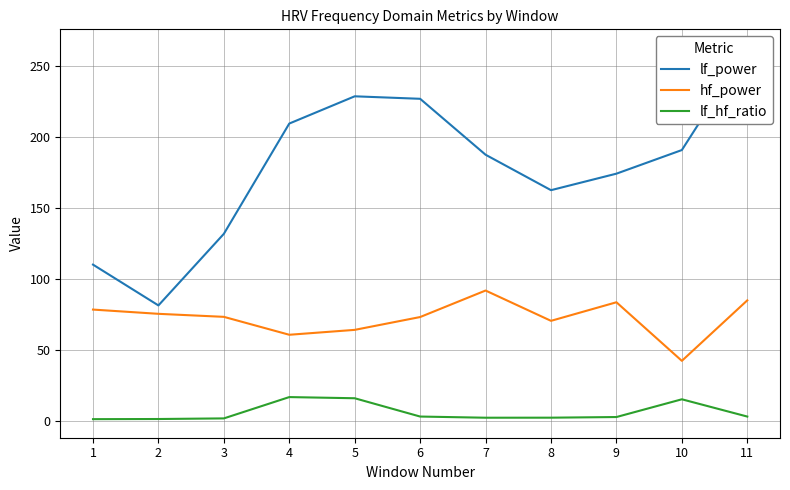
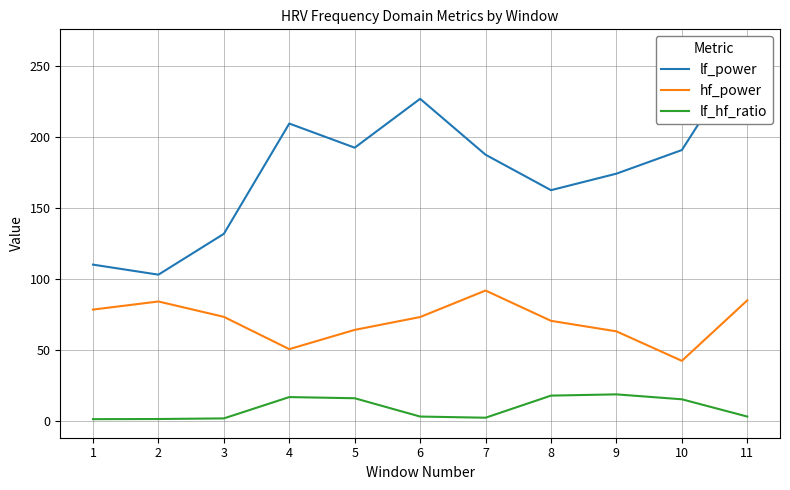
  {
    "lf_power": {
      "1": 110,
-     "2": 81,
+     "2": 103,
      "3": 132,
      "4": 210,
-     "5": 229,
+     "5": 193,
      "6": 227,
      "7": 188,
      "8": 163,
      "9": 174,
      "10": 191
    },
    "hf_power": {
      "1": 78,
-     "2": 75,
+     "2": 84,
      "3": 73,
-     "4": 61,
+     "4": 51,
      "5": 64,
      "6": 73,
      "7": 92,
      "8": 71,
-     "9": 84,
+     "9": 63,
      "10": 42,
      "11": 85
    },
    "lf_hf_ratio": {
      "1": 1,
      "2": 1,
      "3": 2,
      "4": 17,
      "5": 16,
      "6": 3,
      "7": 2,
-     "8": 2,
-     "9": 3,
+     "8": 18,
+     "9": 19,
      "10": 15,
      "11": 3
    }
  }
